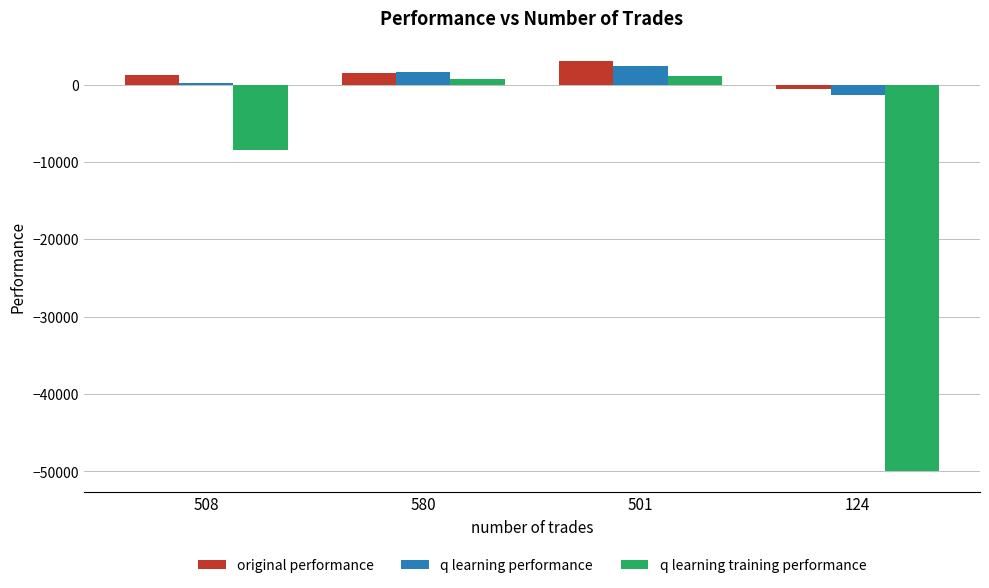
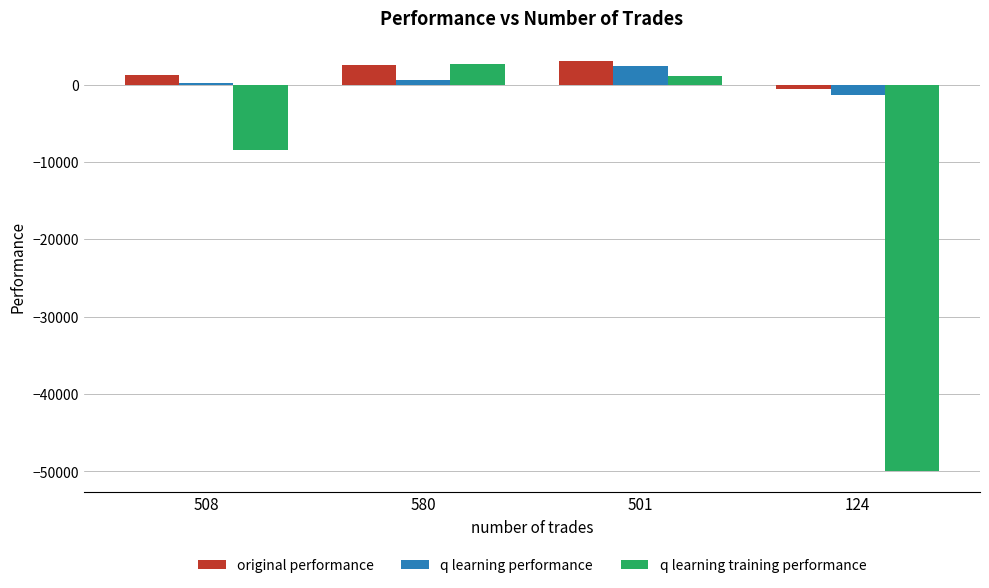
  {
    "original performance": {
      "508": 1000,
-     "580": 1000,
+     "580": 3000,
      "501": 3000,
      "124": -1000
    },
    "q learning performance": {
-     "580": 2000,
+     "580": 1000,
      "501": 2000,
      "124": -1000
    },
    "q learning training performance": {
      "508": -8000,
-     "580": 1000,
+     "580": 3000,
      "501": 1000,
      "124": -50000
    }
  }
